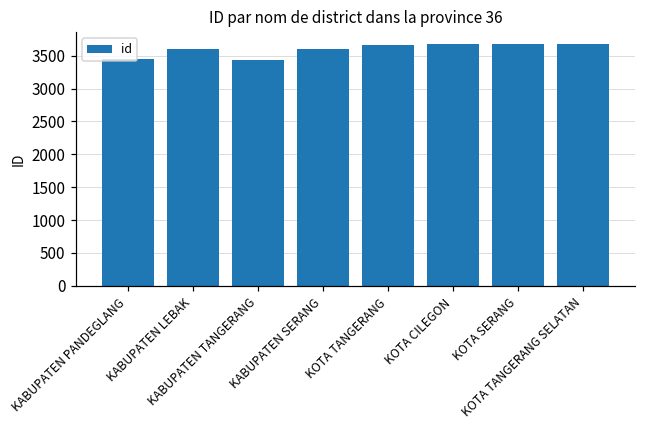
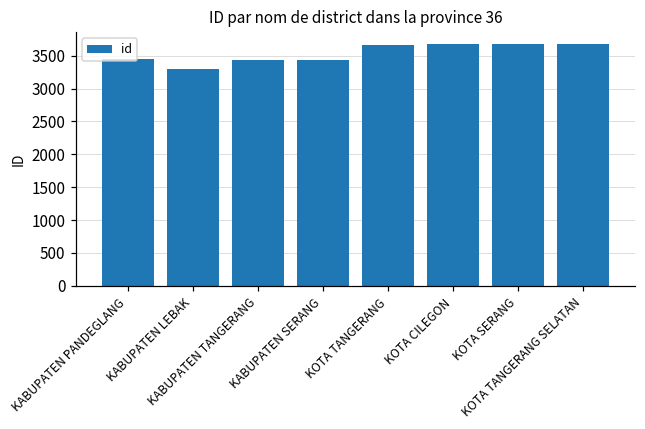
  {
-   "KABUPATEN LEBAK": 3600,
+   "KABUPATEN LEBAK": 3300,
    "KABUPATEN TANGERANG": 3400,
-   "KABUPATEN SERANG": 3600,
+   "KABUPATEN SERANG": 3400,
    "KOTA TANGERANG": 3700,
    "KOTA CILEGON": 3700,
    "KOTA SERANG": 3700,
    "KOTA TANGERANG SELATAN": 3700
  }
